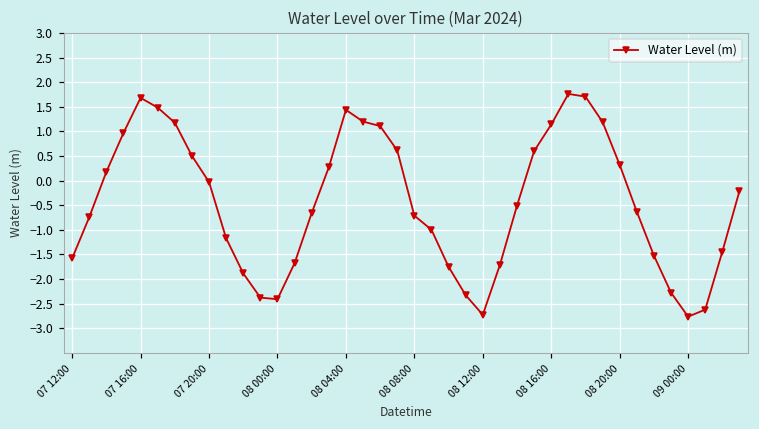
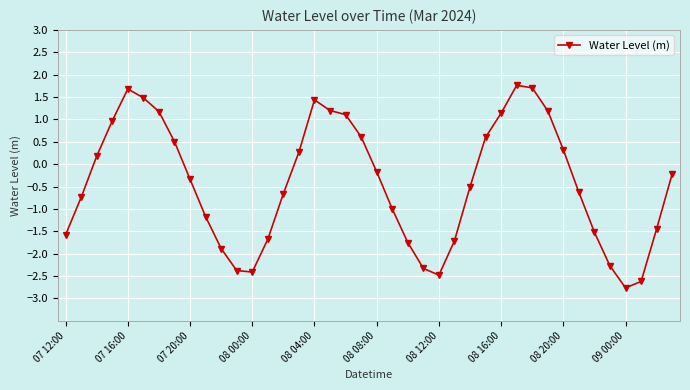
  {
    "07 12:00": -1.6,
    "07 16:00": 1.7,
-   "07 20:00": 0.0,
+   "07 20:00": -0.3,
    "08 00:00": -2.4,
    "08 04:00": 1.4,
-   "08 08:00": -0.7,
-   "08 12:00": -2.7,
+   "08 08:00": -0.2,
+   "08 12:00": -2.5,
    "08 16:00": 1.1,
    "08 20:00": 0.3,
    "09 00:00": -2.8
  }
